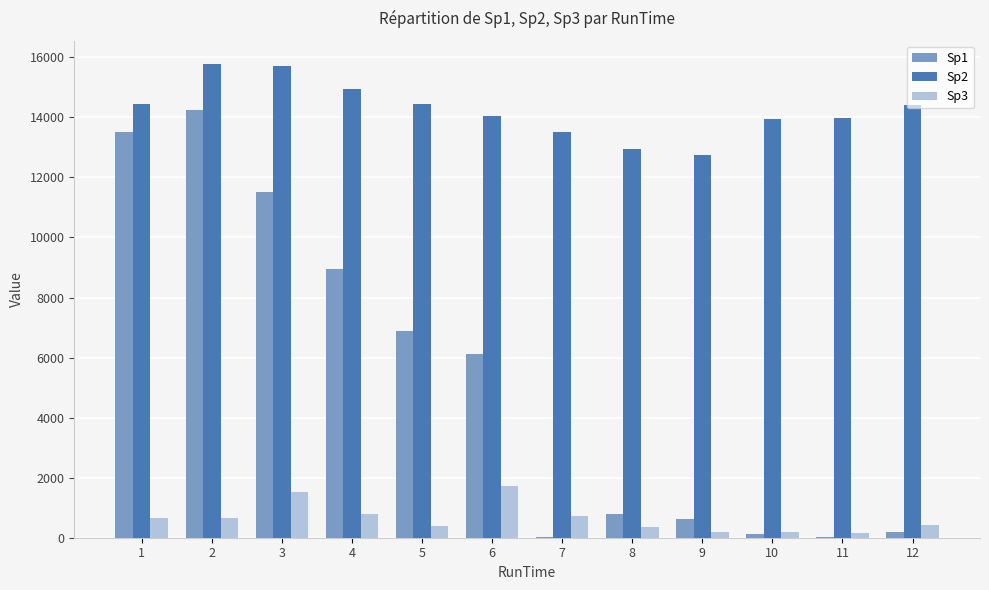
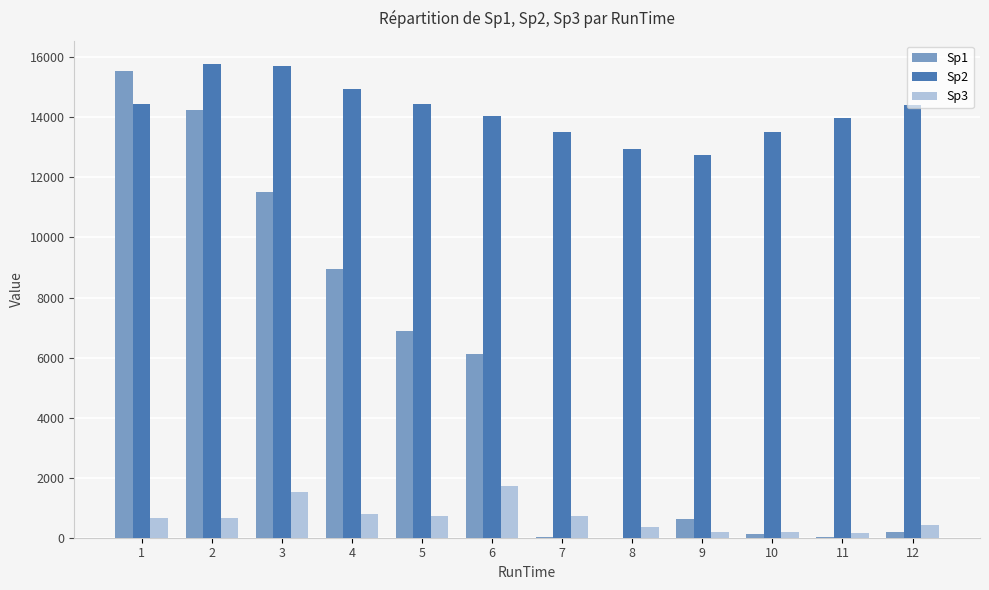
  {
    "Sp1": {
-     "1": 13500,
+     "1": 15600,
      "2": 14200,
      "3": 11500,
      "4": 9000,
      "5": 6900,
      "6": 6100,
-     "8": 800,
+     "8": 0,
      "9": 600,
      "10": 100,
      "12": 200
    },
    "Sp2": {
      "1": 14400,
      "2": 15800,
      "3": 15700,
      "4": 14900,
      "5": 14400,
      "6": 14000,
      "7": 13500,
      "8": 12900,
      "9": 12700,
-     "10": 14000,
+     "10": 13500,
      "11": 14000
    },
    "Sp3": {
      "1": 600,
      "2": 700,
      "3": 1500,
      "4": 800,
-     "5": 400,
+     "5": 700,
      "6": 1700,
      "7": 700,
      "8": 400,
      "9": 200,
      "10": 200,
      "11": 100,
      "12": 400
    }
  }
